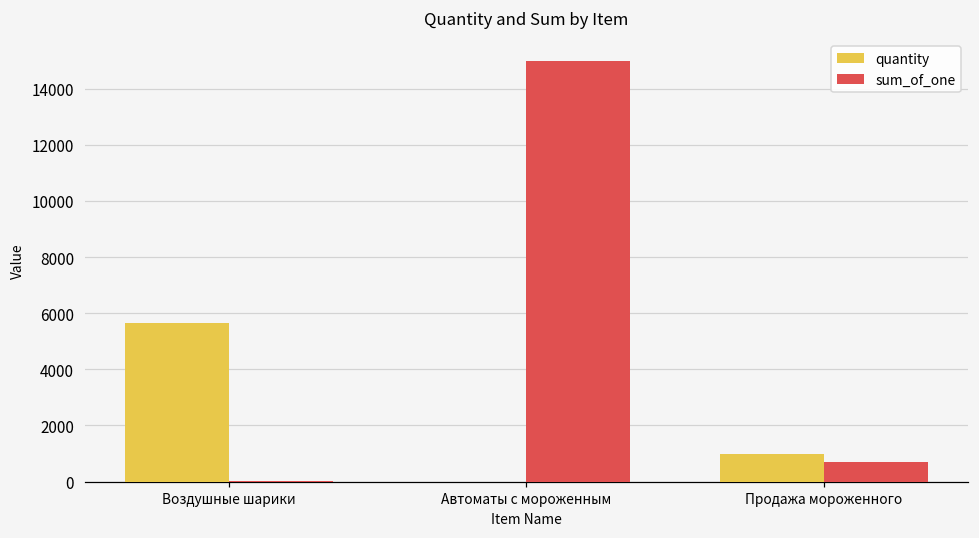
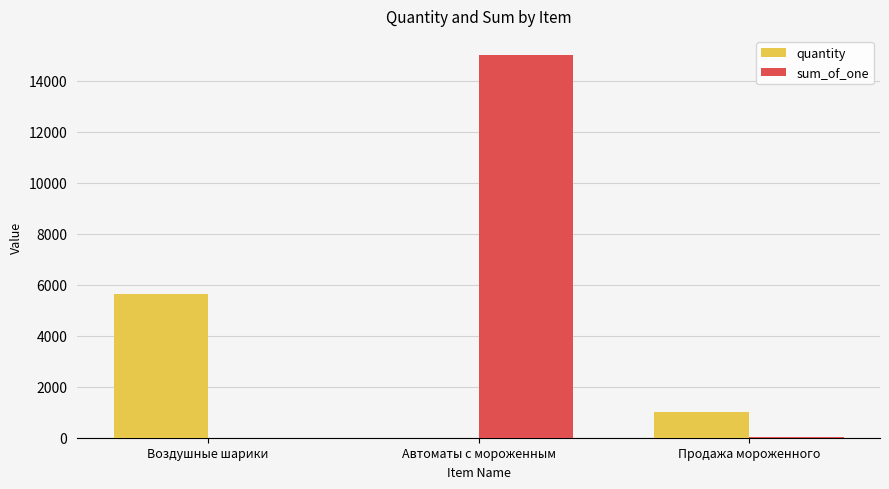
  {
    "quantity": {
      "Воздушные шарики": 5600,
      "Продажа мороженного": 1000
    },
    "sum_of_one": {
      "Автоматы с мороженным": 15000,
-     "Продажа мороженного": 700
+     "Продажа мороженного": 0
    }
  }
